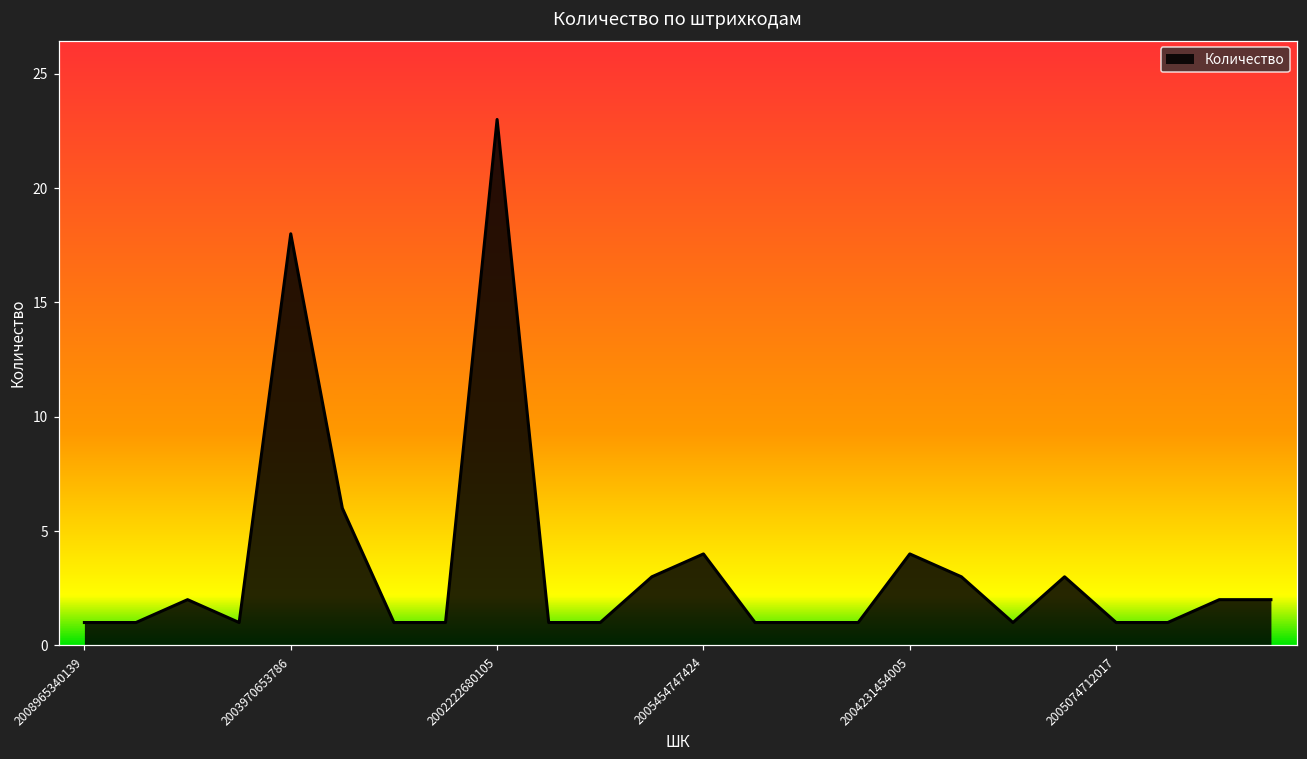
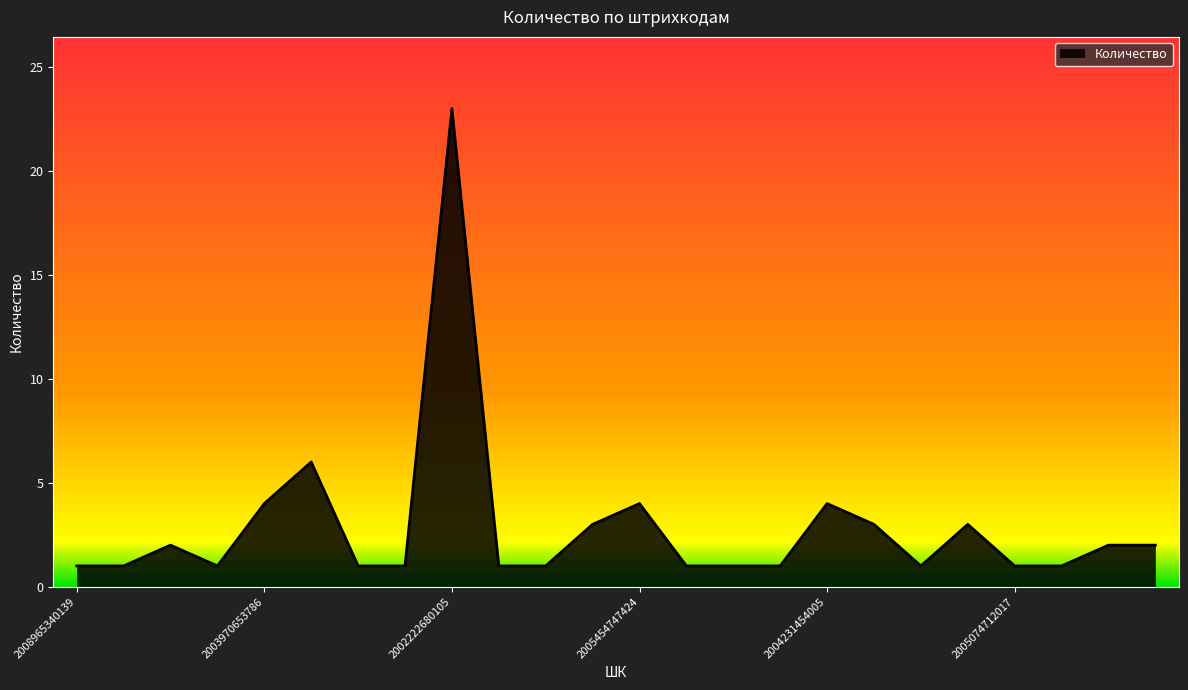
  {
    "2008965340139": 1,
-   "2003970653786": 18,
+   "2003970653786": 4,
    "2002222680105": 23,
    "2005454747424": 4,
    "2004231454005": 4,
    "2005074712017": 1
  }
